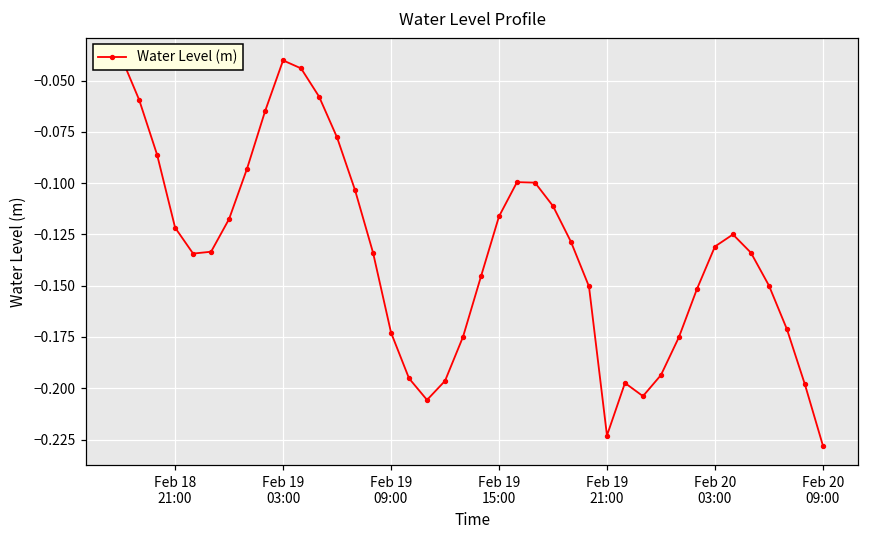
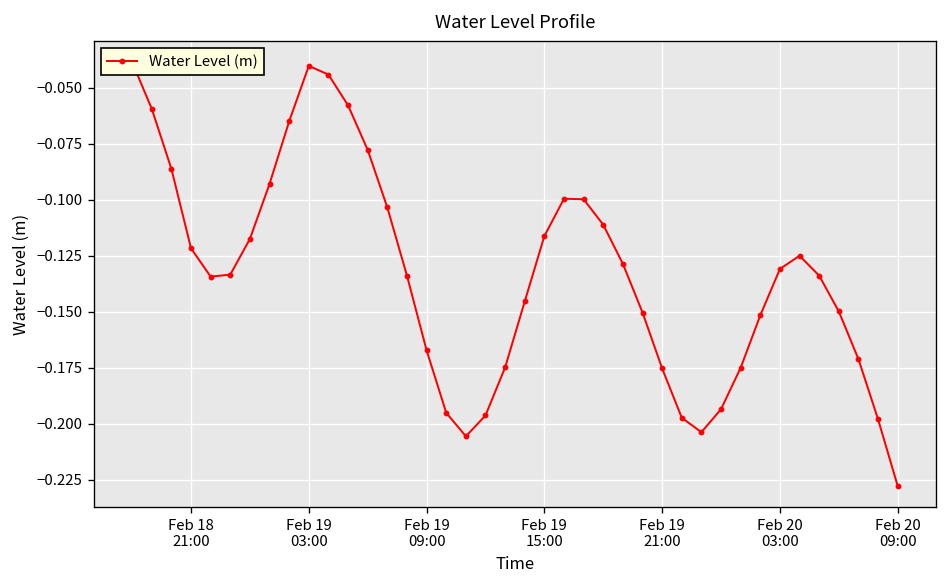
  {
    "Feb 18 21:00": -0.122,
    "Feb 19 03:00": -0.040,
-   "Feb 19 09:00": -0.173,
+   "Feb 19 09:00": -0.167,
    "Feb 19 15:00": -0.116,
-   "Feb 19 21:00": -0.223,
+   "Feb 19 21:00": -0.175,
    "Feb 20 03:00": -0.131,
    "Feb 20 09:00": -0.228
  }
